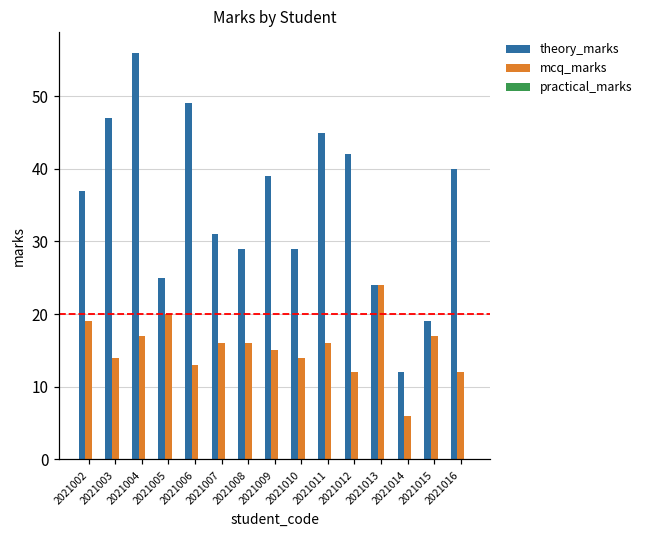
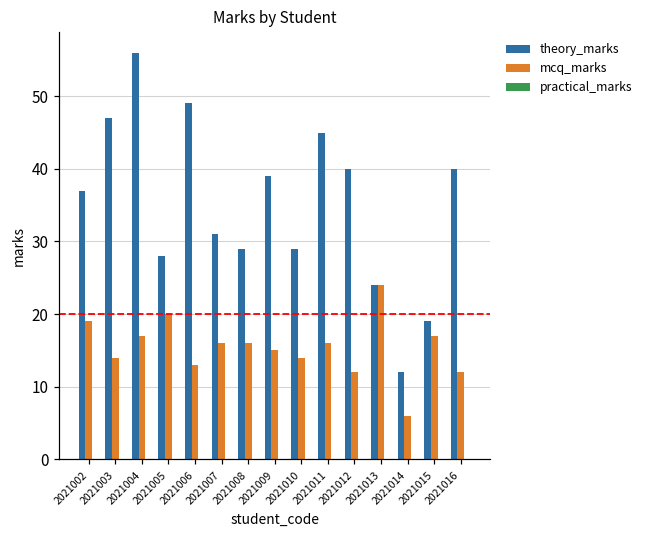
  {
    "theory_marks": {
      "2021002": 37,
      "2021003": 47,
      "2021004": 56,
-     "2021005": 25,
+     "2021005": 28,
      "2021006": 49,
      "2021007": 31,
      "2021008": 29,
      "2021009": 39,
      "2021010": 29,
      "2021011": 45,
-     "2021012": 42,
+     "2021012": 40,
      "2021013": 24,
      "2021014": 12,
      "2021015": 19,
      "2021016": 40
    },
    "mcq_marks": {
      "2021002": 19,
      "2021003": 14,
      "2021004": 17,
      "2021005": 20,
      "2021006": 13,
      "2021007": 16,
      "2021008": 16,
      "2021009": 15,
      "2021010": 14,
      "2021011": 16,
      "2021012": 12,
      "2021013": 24,
      "2021014": 6,
      "2021015": 17,
      "2021016": 12
    },
    "practical_marks": {
      "2021002": 0,
      "2021003": 0,
      "2021004": 0,
      "2021005": 0,
      "2021006": 0,
      "2021007": 0,
      "2021008": 0,
      "2021009": 0,
      "2021010": 0,
      "2021011": 0,
      "2021012": 0,
      "2021013": 0,
      "2021014": 0,
      "2021015": 0,
      "2021016": 0
    }
  }
